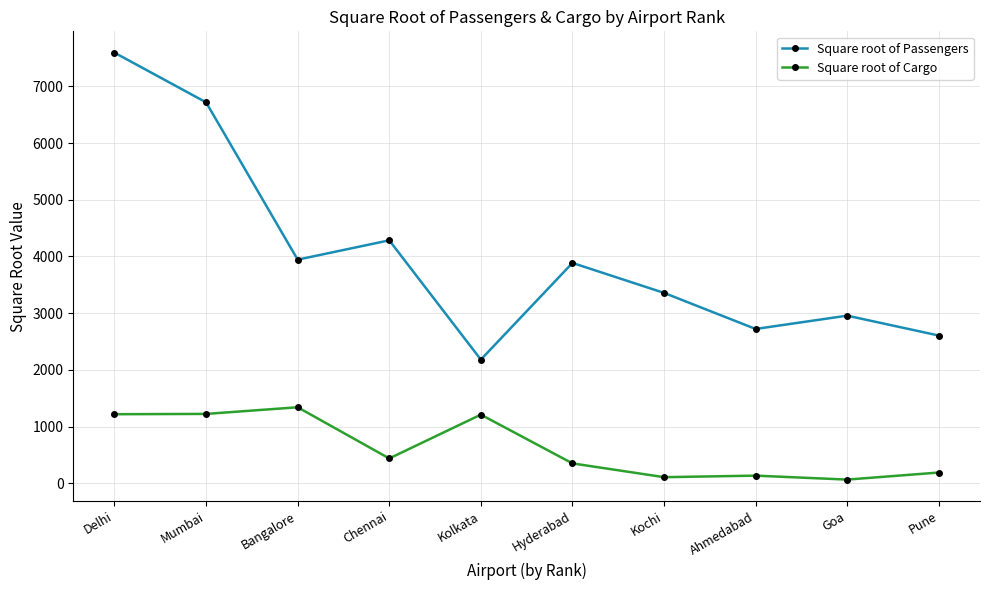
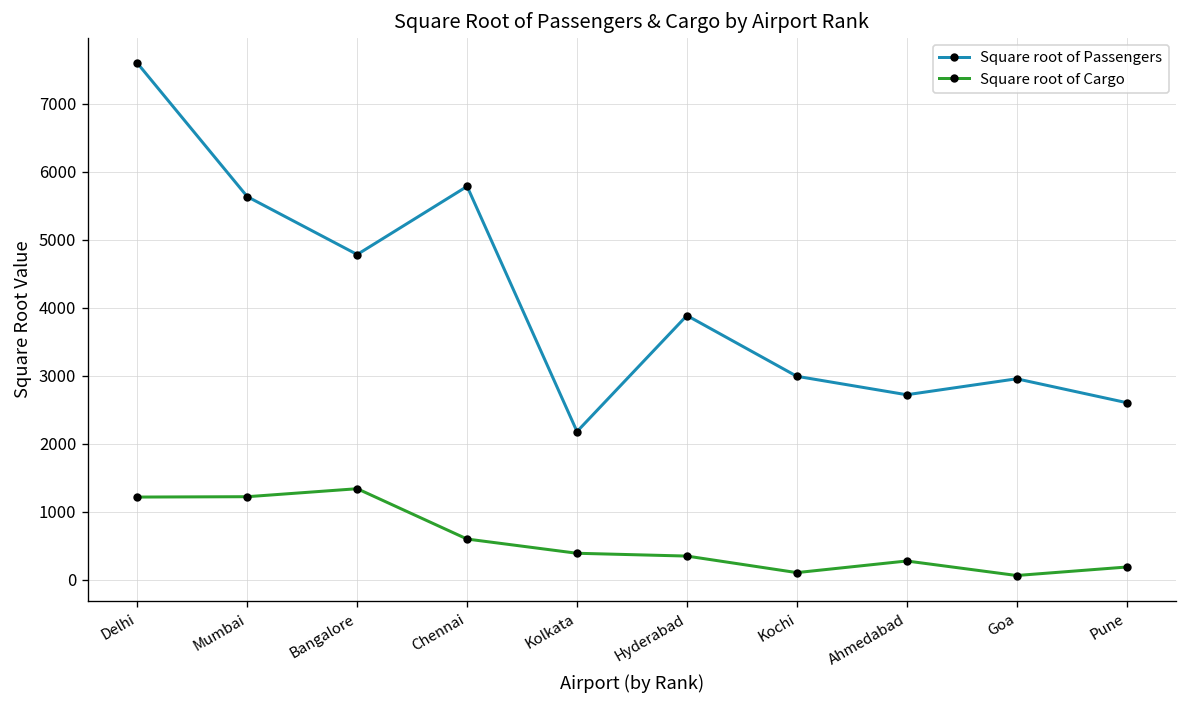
  {
    "Square root of Passengers": {
      "Delhi": 7600,
-     "Mumbai": 6700,
-     "Bangalore": 3900,
-     "Chennai": 4300,
+     "Mumbai": 5600,
+     "Bangalore": 4800,
+     "Chennai": 5800,
      "Kolkata": 2200,
      "Hyderabad": 3900,
-     "Kochi": 3400,
+     "Kochi": 3000,
      "Ahmedabad": 2700,
      "Goa": 3000,
      "Pune": 2600
    },
    "Square root of Cargo": {
      "Delhi": 1200,
      "Mumbai": 1200,
      "Bangalore": 1300,
-     "Chennai": 400,
-     "Kolkata": 1200,
+     "Chennai": 600,
+     "Kolkata": 400,
      "Hyderabad": 300,
      "Kochi": 100,
-     "Ahmedabad": 100,
+     "Ahmedabad": 300,
      "Goa": 100,
      "Pune": 200
    }
  }
